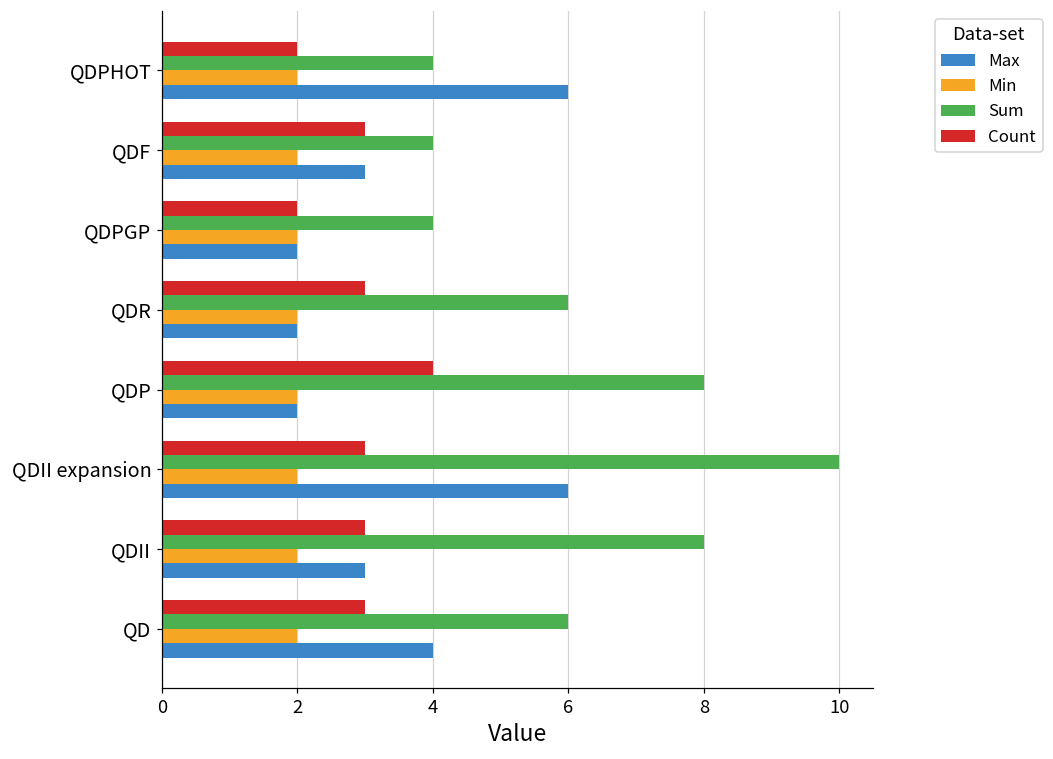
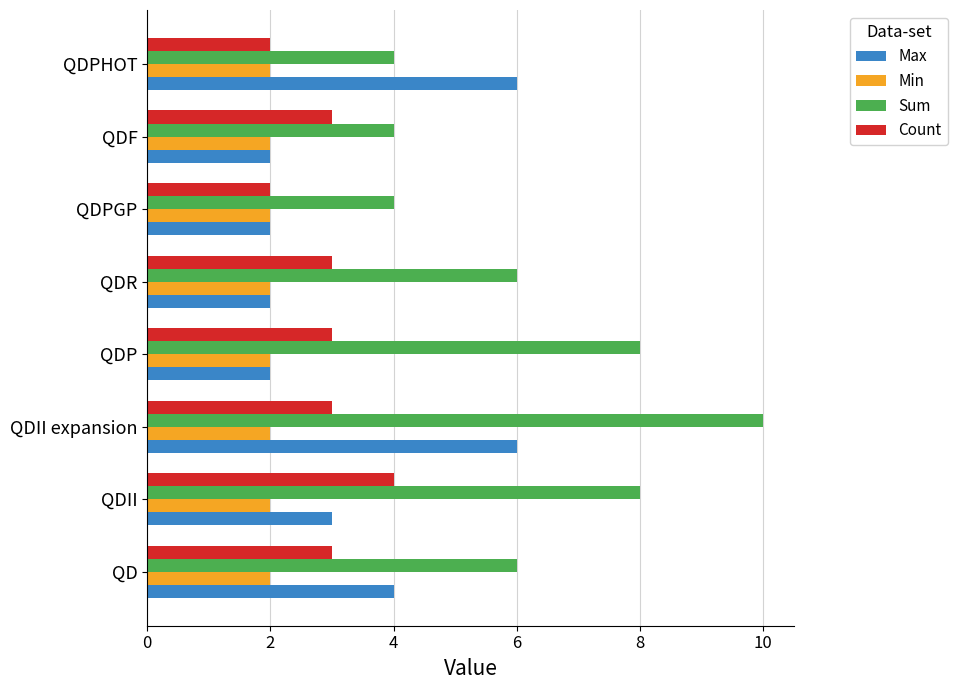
  {
    "Max": {
      "QDPHOT": 6,
-     "QDF": 3,
+     "QDF": 2,
      "QDPGP": 2,
      "QDR": 2,
      "QDP": 2,
      "QDII expansion": 6,
      "QDII": 3,
      "QD": 4
    },
    "Min": {
      "QDPHOT": 2,
      "QDF": 2,
      "QDPGP": 2,
      "QDR": 2,
      "QDP": 2,
      "QDII expansion": 2,
      "QDII": 2,
      "QD": 2
    },
    "Sum": {
      "QDPHOT": 4,
      "QDF": 4,
      "QDPGP": 4,
      "QDR": 6,
      "QDP": 8,
      "QDII expansion": 10,
      "QDII": 8,
      "QD": 6
    },
    "Count": {
      "QDPHOT": 2,
      "QDF": 3,
      "QDPGP": 2,
      "QDR": 3,
-     "QDP": 4,
+     "QDP": 3,
      "QDII expansion": 3,
-     "QDII": 3,
+     "QDII": 4,
      "QD": 3
    }
  }
